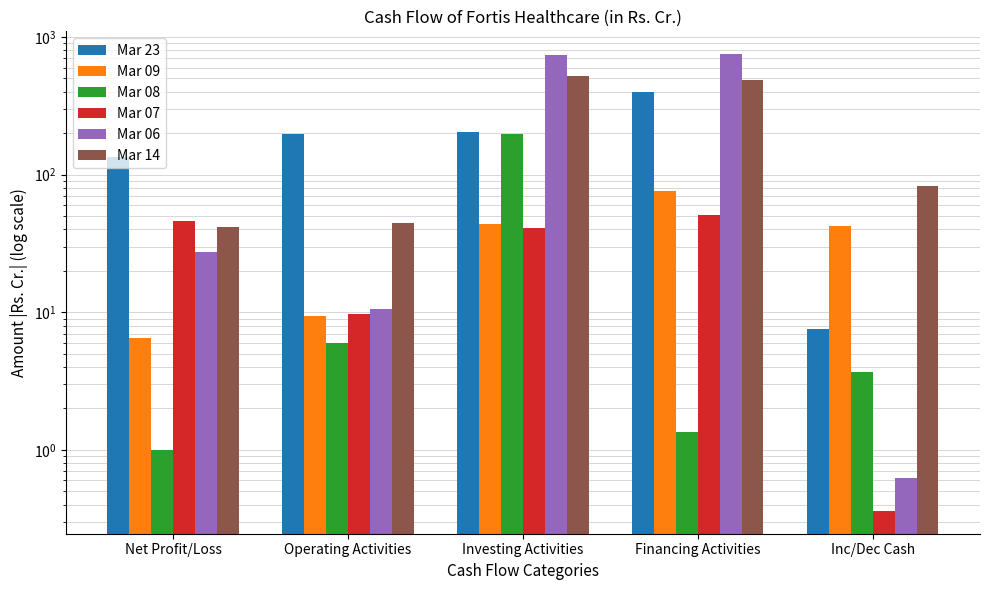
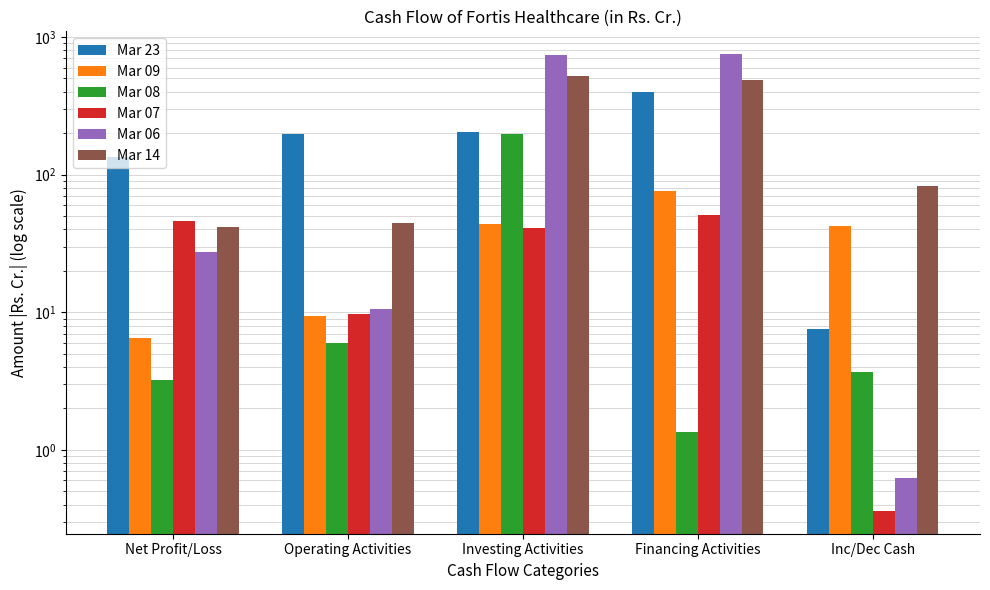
  {
    "Mar 23": {
      "Operating Activities": 200,
      "Investing Activities": 200,
      "Financing Activities": 400,
      "Inc/Dec Cash": 8
    },
    "Mar 09": {
      "Net Profit/Loss": 6,
      "Operating Activities": 9,
      "Investing Activities": 44,
      "Financing Activities": 80,
      "Inc/Dec Cash": 42
    },
    "Mar 08": {
-     "Net Profit/Loss": 1.0,
+     "Net Profit/Loss": 3.2,
      "Operating Activities": 6,
      "Investing Activities": 200,
      "Financing Activities": 1.4,
      "Inc/Dec Cash": 3.7
    },
    "Mar 07": {
      "Net Profit/Loss": 46,
      "Operating Activities": 10,
      "Investing Activities": 41,
      "Financing Activities": 51,
      "Inc/Dec Cash": 0.36
    },
    "Mar 06": {
      "Net Profit/Loss": 28,
      "Operating Activities": 11,
      "Investing Activities": 700,
      "Financing Activities": 800,
      "Inc/Dec Cash": 0.6
    },
    "Mar 14": {
      "Net Profit/Loss": 41,
      "Operating Activities": 45,
      "Investing Activities": 520,
      "Financing Activities": 480,
      "Inc/Dec Cash": 80
    }
  }
